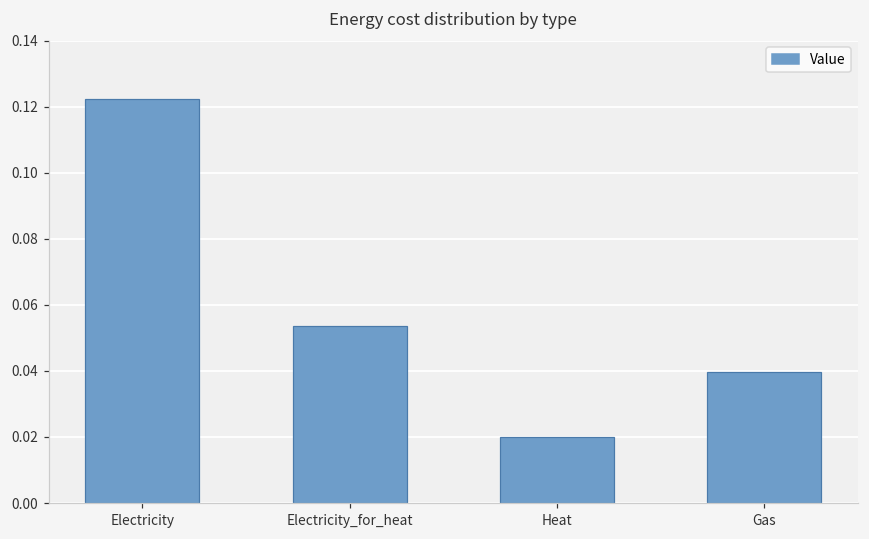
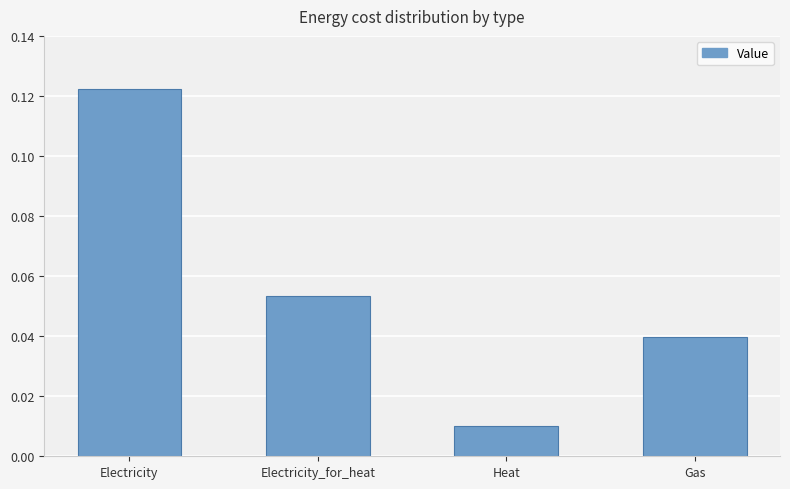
  {
    "Electricity": 0.122,
    "Electricity_for_heat": 0.053,
-   "Heat": 0.02,
+   "Heat": 0.01,
    "Gas": 0.04
  }
